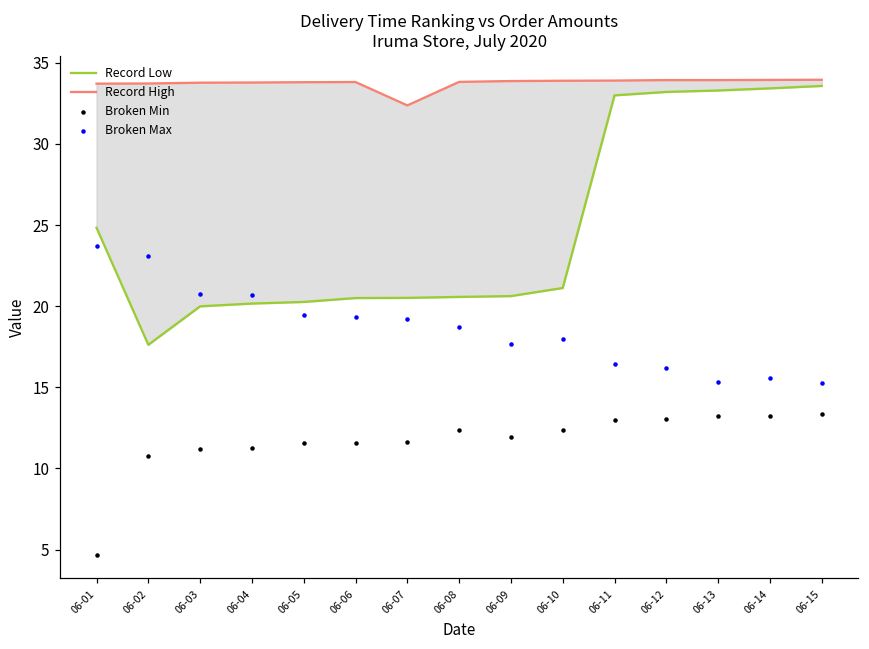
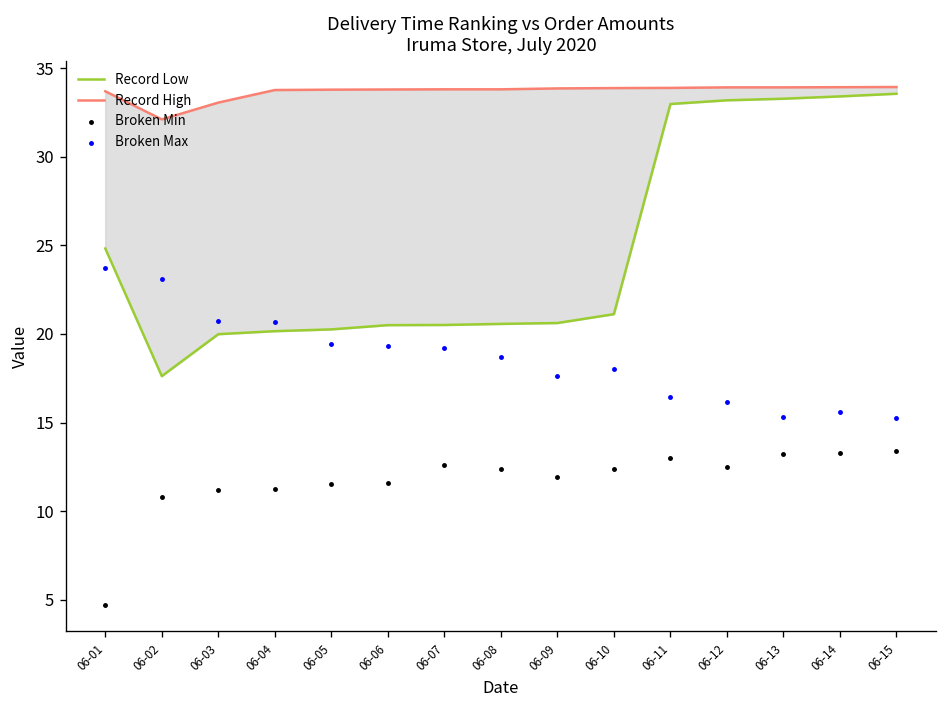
  {
    "Record Low": {
      "06-01": 24.8,
      "06-02": 17.6,
      "06-03": 20.0,
      "06-04": 20.2,
      "06-05": 20.3,
      "06-06": 20.5,
      "06-07": 20.5,
      "06-08": 20.6,
      "06-09": 20.6,
      "06-10": 21.1,
      "06-11": 33.0,
      "06-12": 33.2,
      "06-13": 33.3,
      "06-14": 33.4,
      "06-15": 33.6
    },
    "Record High": {
      "06-01": 33.7,
-     "06-02": 33.7,
-     "06-03": 33.8,
+     "06-02": 32.1,
+     "06-03": 33.1,
      "06-04": 33.8,
      "06-05": 33.8,
      "06-06": 33.8,
-     "06-07": 32.4,
+     "06-07": 33.8,
      "06-08": 33.8,
      "06-09": 33.9,
      "06-10": 33.9,
      "06-11": 33.9,
      "06-12": 33.9,
      "06-13": 33.9,
      "06-14": 33.9,
      "06-15": 34.0
    },
    "Broken Min": {
-     "06-07": 11.6,
-     "06-12": 13.1
+     "06-07": 12.6,
+     "06-12": 12.5
    }
  }
